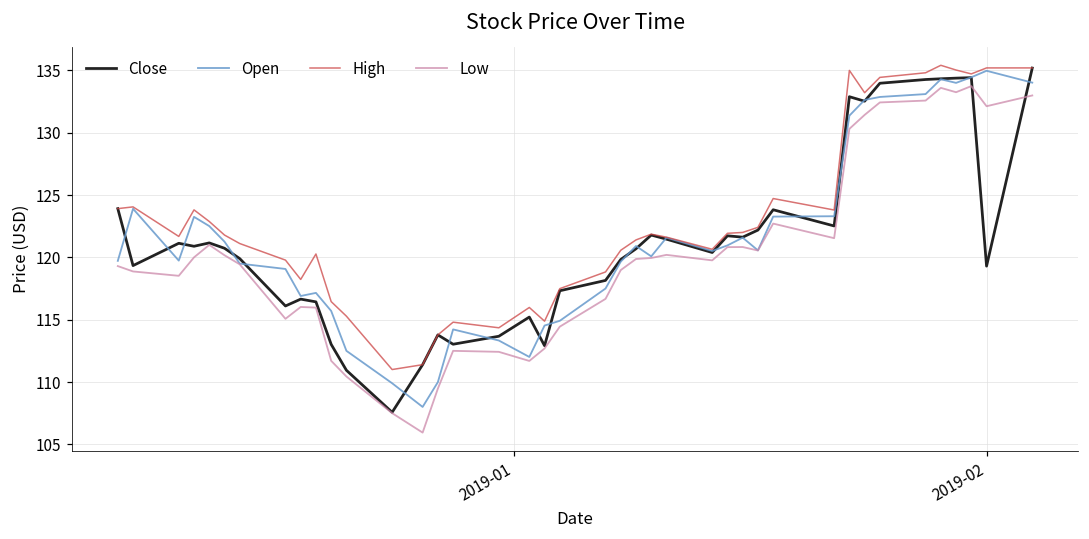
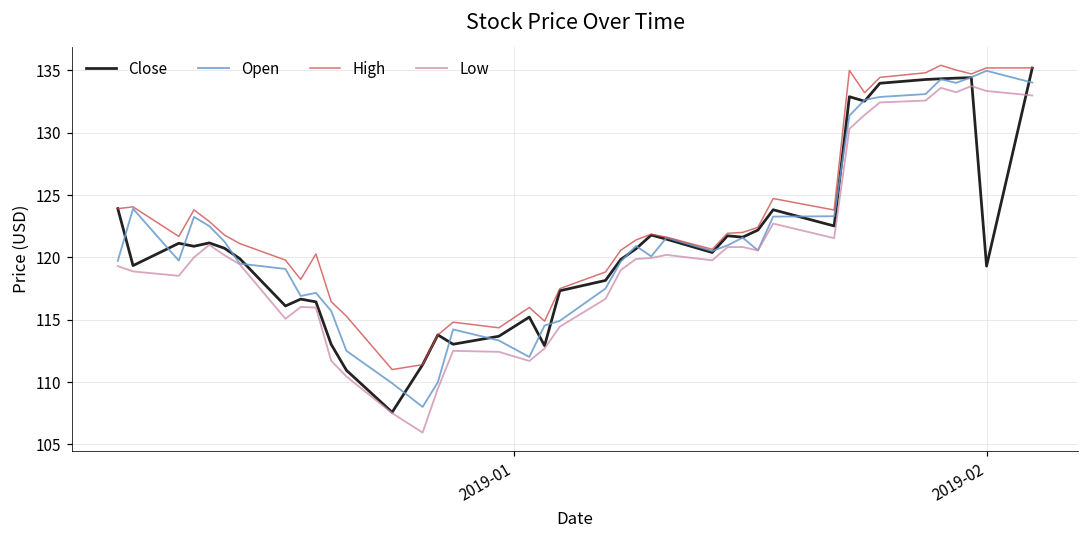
  {
    "Close": {
      "2019-02": 119.3
    },
    "Open": {
      "2019-02": 135.0
    },
    "High": {
      "2019-02": 135.2
    },
    "Low": {
-     "2019-02": 132.1
+     "2019-02": 133.4
    }
  }
